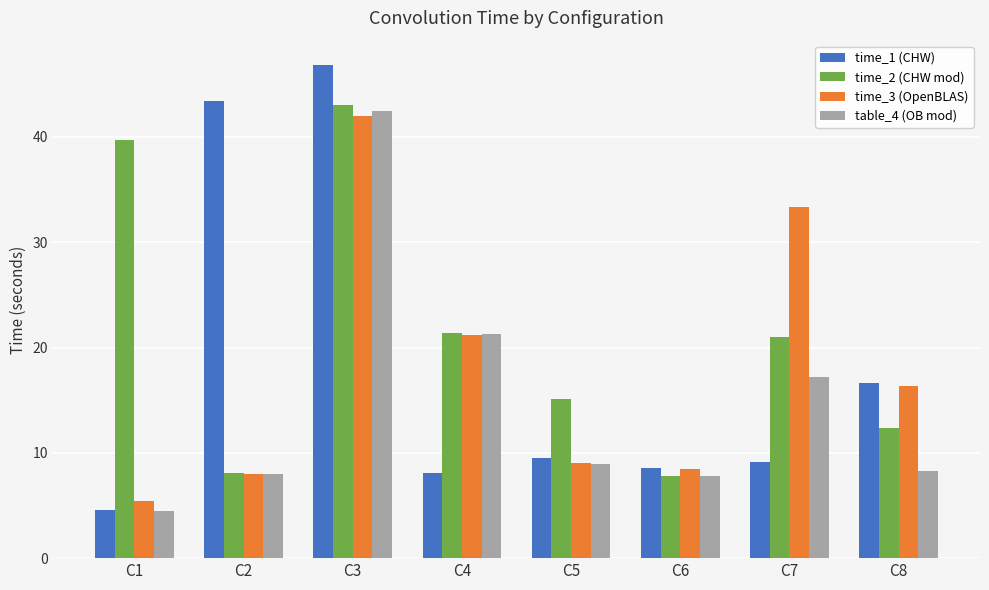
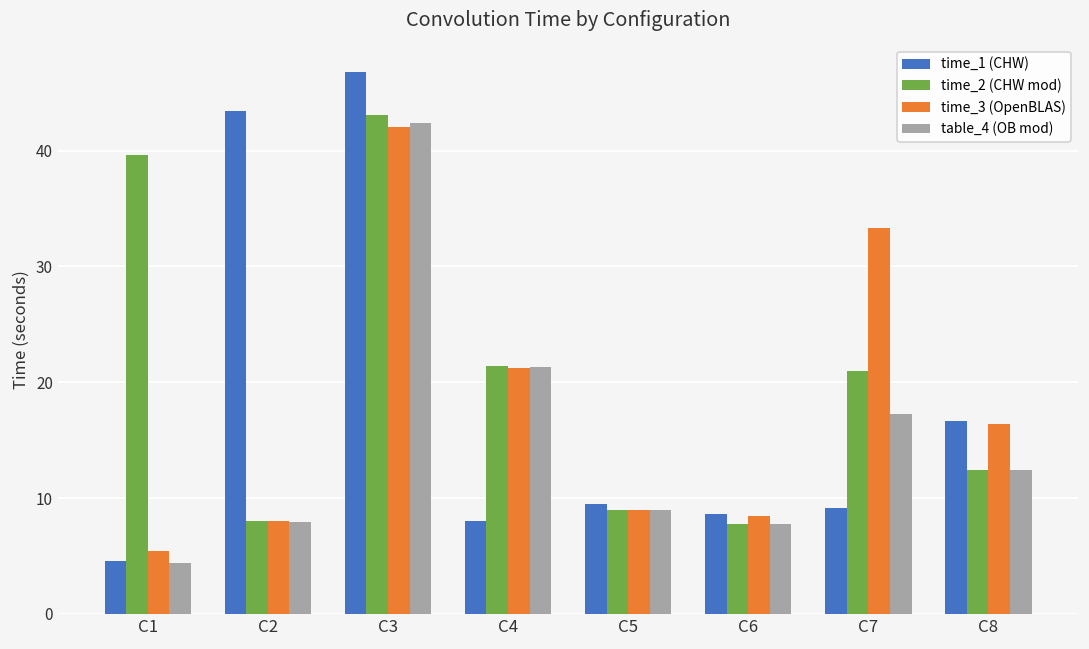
  {
    "time_1 (CHW)": {
      "C1": 4.6,
      "C2": 43.4,
      "C3": 46.8,
      "C4": 8.1,
      "C5": 9.5,
      "C6": 8.6,
      "C7": 9.1,
      "C8": 16.7
    },
    "time_2 (CHW mod)": {
      "C1": 39.7,
      "C2": 8.1,
      "C3": 43.0,
      "C4": 21.4,
-     "C5": 15.1,
+     "C5": 9.0,
      "C6": 7.8,
      "C7": 21.0,
      "C8": 12.4
    },
    "time_3 (OpenBLAS)": {
      "C1": 5.4,
      "C2": 8.0,
      "C3": 42.0,
      "C4": 21.2,
      "C5": 9.0,
      "C6": 8.4,
      "C7": 33.3,
      "C8": 16.4
    },
    "table_4 (OB mod)": {
      "C1": 4.4,
      "C2": 7.9,
      "C3": 42.4,
      "C4": 21.3,
      "C5": 8.9,
      "C6": 7.8,
      "C7": 17.2,
-     "C8": 8.3
+     "C8": 12.4
    }
  }
